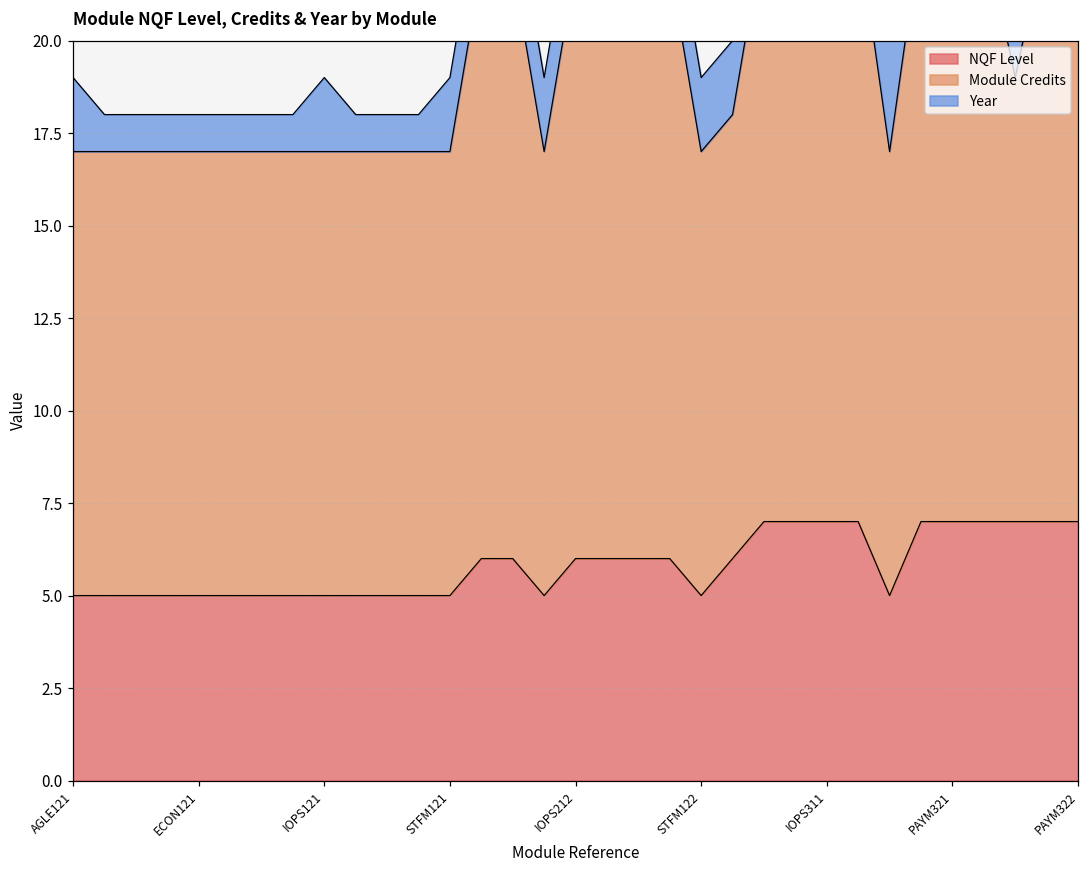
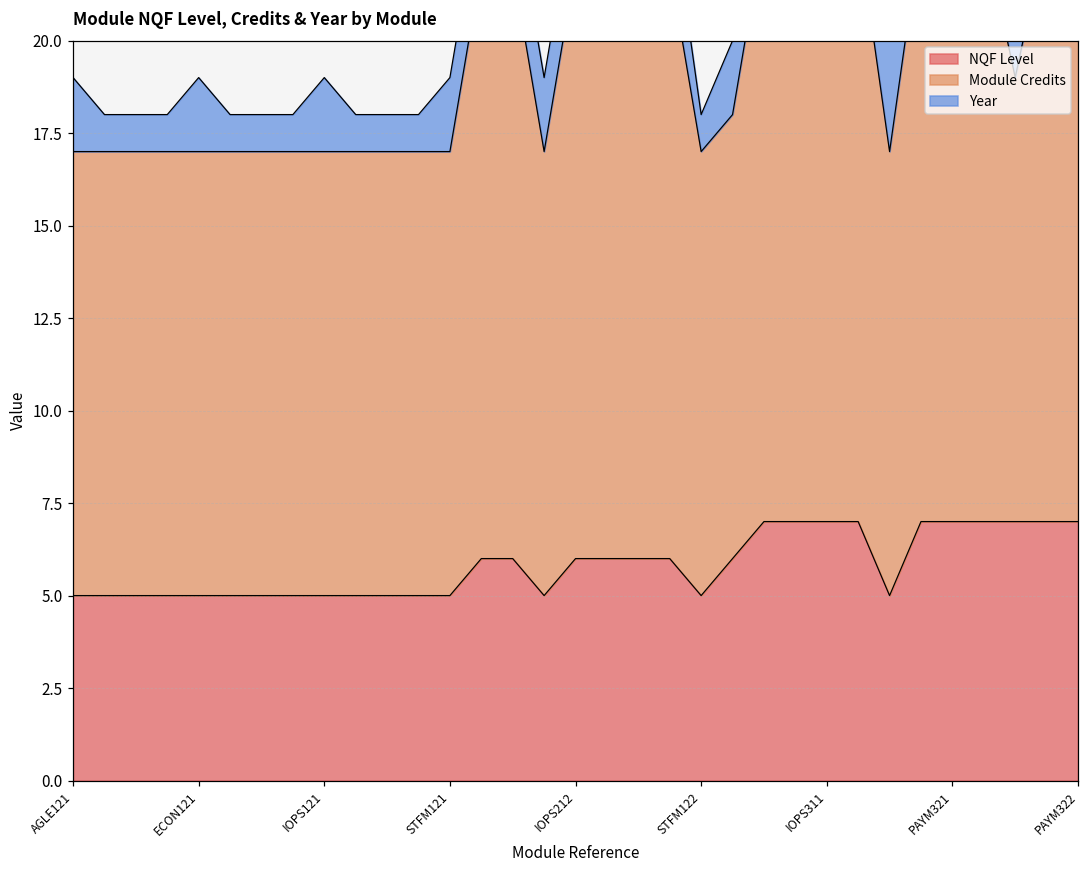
  {
    "Year": {
      "AGLE121": 2,
-     "ECON121": 1,
+     "ECON121": 2,
      "IOPS121": 2,
      "STFM121": 2,
-     "STFM122": 2
+     "STFM122": 1
    }
  }
